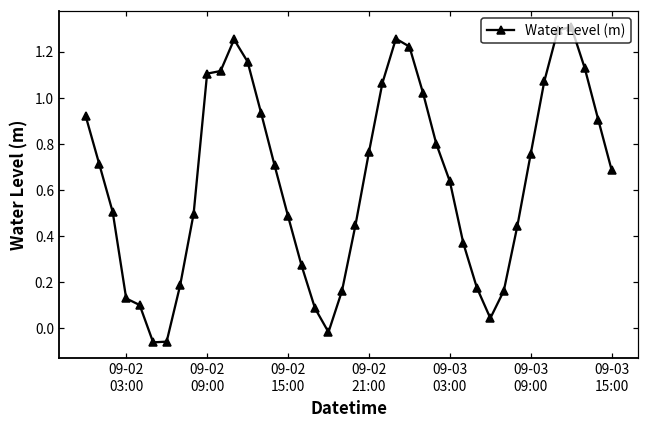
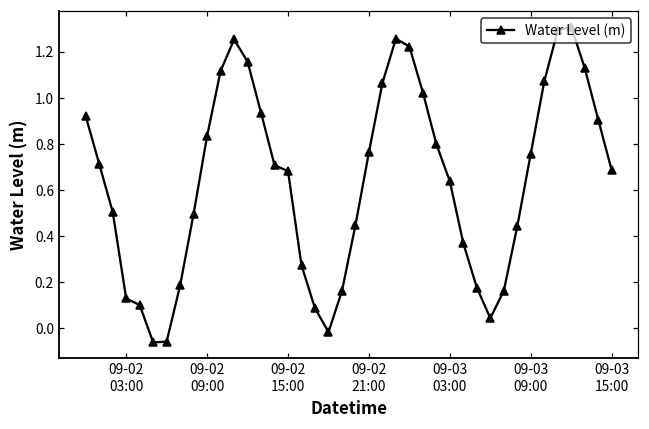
  {
    "09-02 03:00": 0.13,
-   "09-02 09:00": 1.11,
-   "09-02 15:00": 0.49,
+   "09-02 09:00": 0.83,
+   "09-02 15:00": 0.68,
    "09-02 21:00": 0.76,
    "09-03 03:00": 0.64,
    "09-03 09:00": 0.76,
    "09-03 15:00": 0.69
  }
